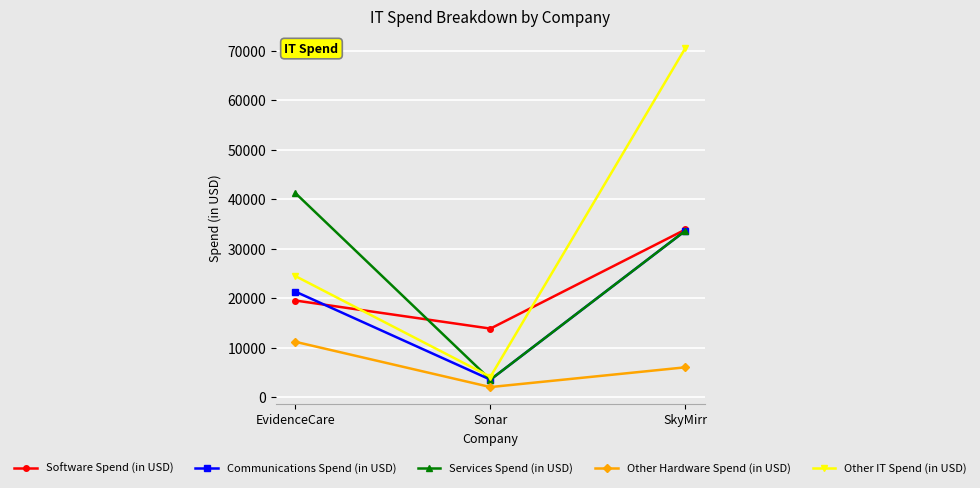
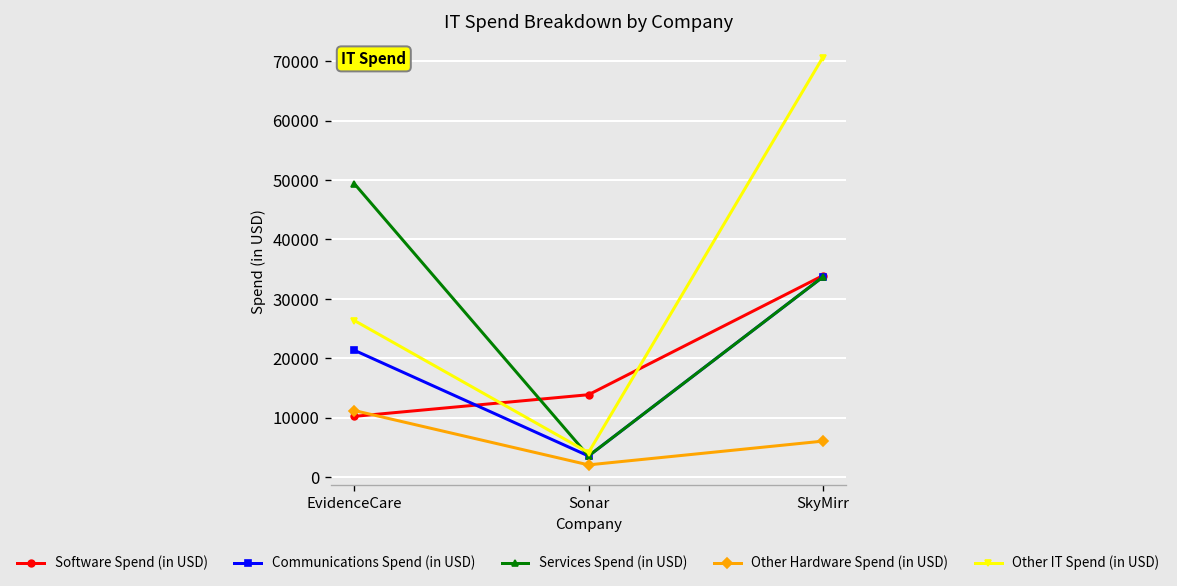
  {
    "Software Spend (in USD)": {
-     "EvidenceCare": 20000,
+     "EvidenceCare": 10000,
      "Sonar": 14000
    },
    "Communications Spend (in USD)": {
      "EvidenceCare": 21000
    },
    "Services Spend (in USD)": {
-     "EvidenceCare": 41000
+     "EvidenceCare": 49000
    },
    "Other Hardware Spend (in USD)": {
      "EvidenceCare": 11000,
      "Sonar": 2000,
      "SkyMirr": 6000
    },
    "Other IT Spend (in USD)": {
-     "EvidenceCare": 24000,
+     "EvidenceCare": 26000,
      "Sonar": 4000,
      "SkyMirr": 71000
    }
  }
